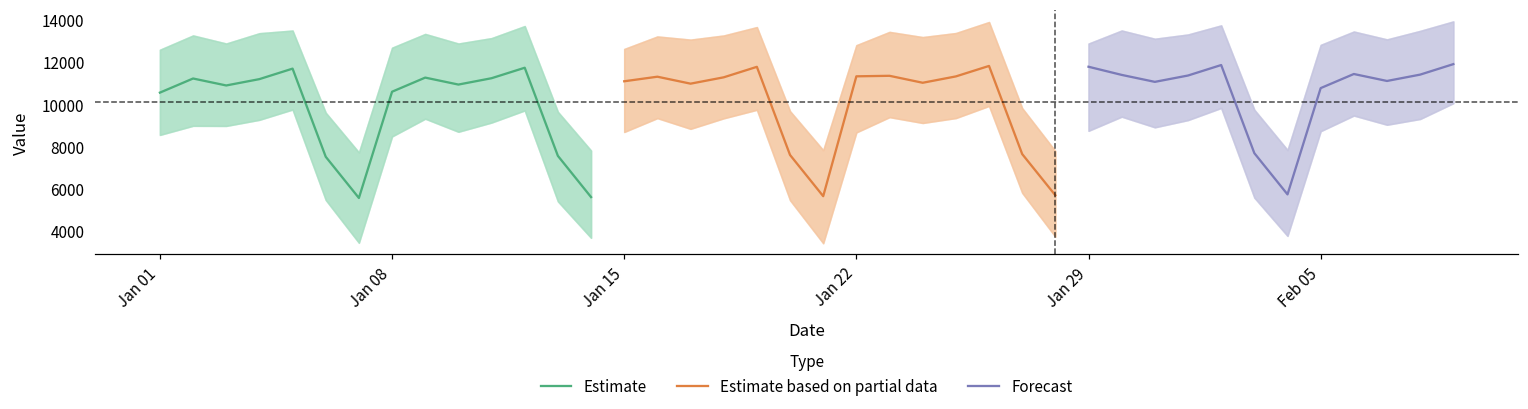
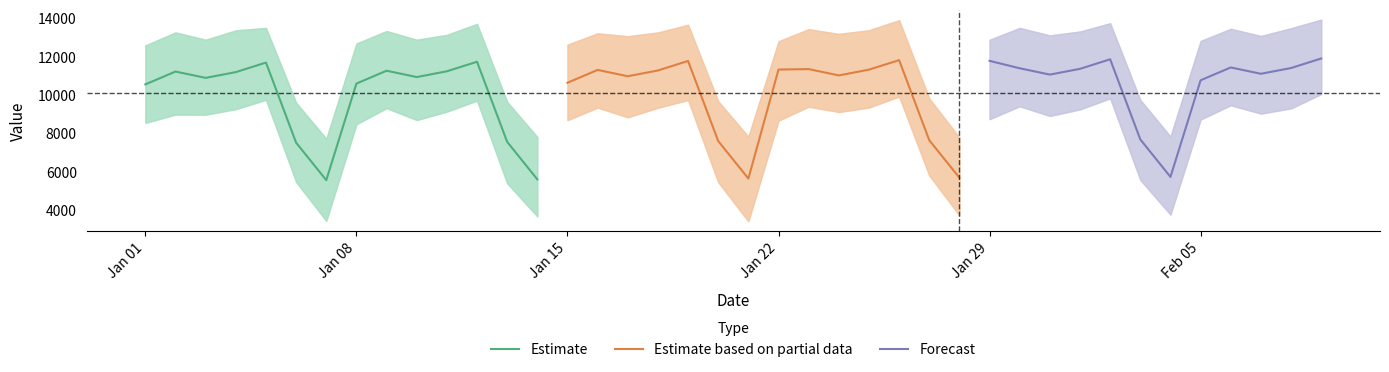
  {
    "Estimate": {
      "Jan 01": 10600,
      "Jan 08": 10600
    },
    "Estimate based on partial data": {
-     "Jan 15": 11100,
+     "Jan 15": 10600,
      "Jan 22": 11300
    },
    "Forecast": {
      "Jan 29": 11800,
      "Feb 05": 10800
    }
  }
